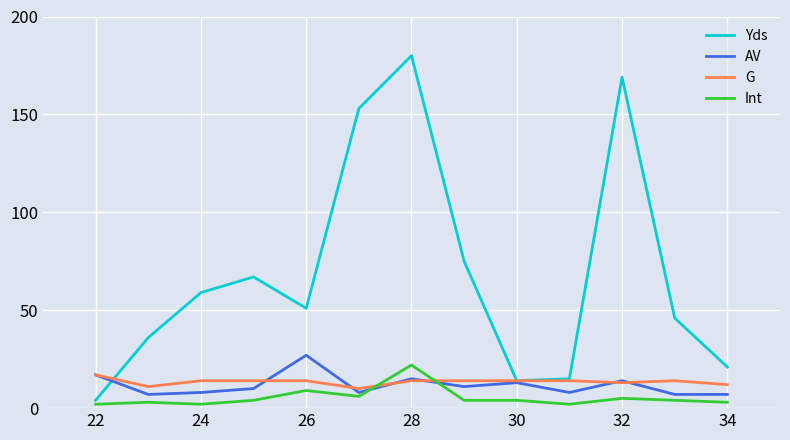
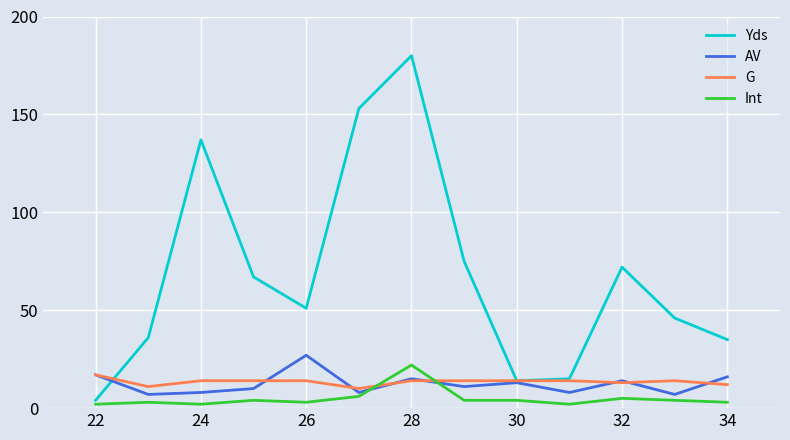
  {
    "Yds": {
      "22": 4,
-     "24": 59,
+     "24": 137,
      "26": 51,
      "28": 180,
-     "32": 169,
-     "34": 21
+     "32": 72,
+     "34": 35
    },
    "AV": {
      "24": 8,
      "26": 27,
-     "34": 7
+     "34": 16
    },
    "G": {
      "24": 14,
      "26": 14,
      "34": 12
    },
    "Int": {
      "22": 2,
      "24": 2,
-     "26": 9,
+     "26": 3,
      "28": 22,
      "30": 4,
      "32": 5,
      "34": 3
    }
  }
